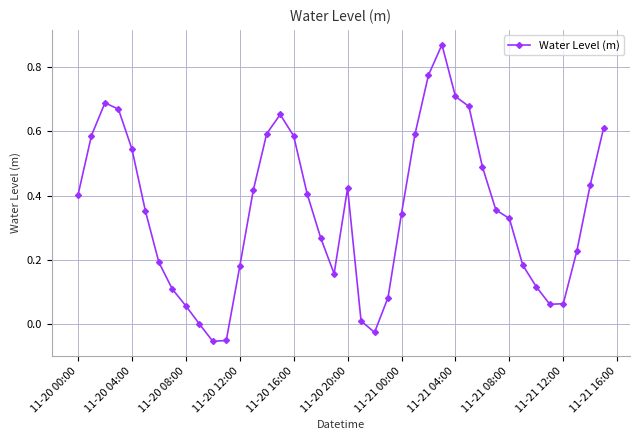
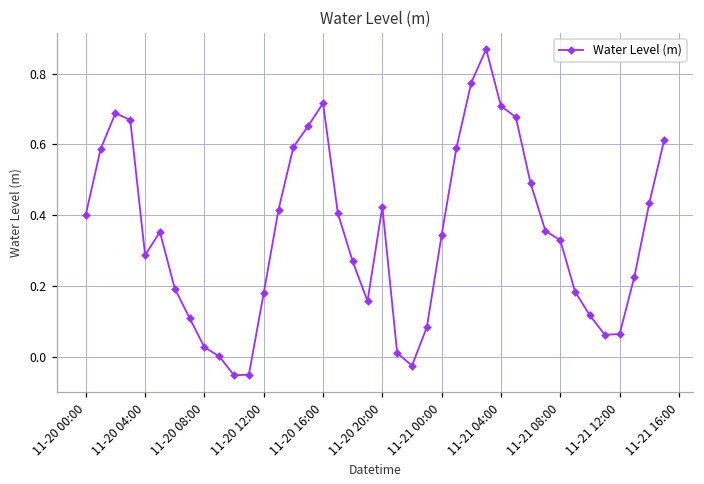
  {
    "11-20 00:00": 0.40,
-   "11-20 04:00": 0.54,
-   "11-20 08:00": 0.06,
+   "11-20 04:00": 0.29,
+   "11-20 08:00": 0.03,
    "11-20 12:00": 0.18,
-   "11-20 16:00": 0.59,
+   "11-20 16:00": 0.72,
    "11-20 20:00": 0.42,
    "11-21 00:00": 0.34,
    "11-21 04:00": 0.71,
    "11-21 08:00": 0.33,
    "11-21 12:00": 0.06
  }
